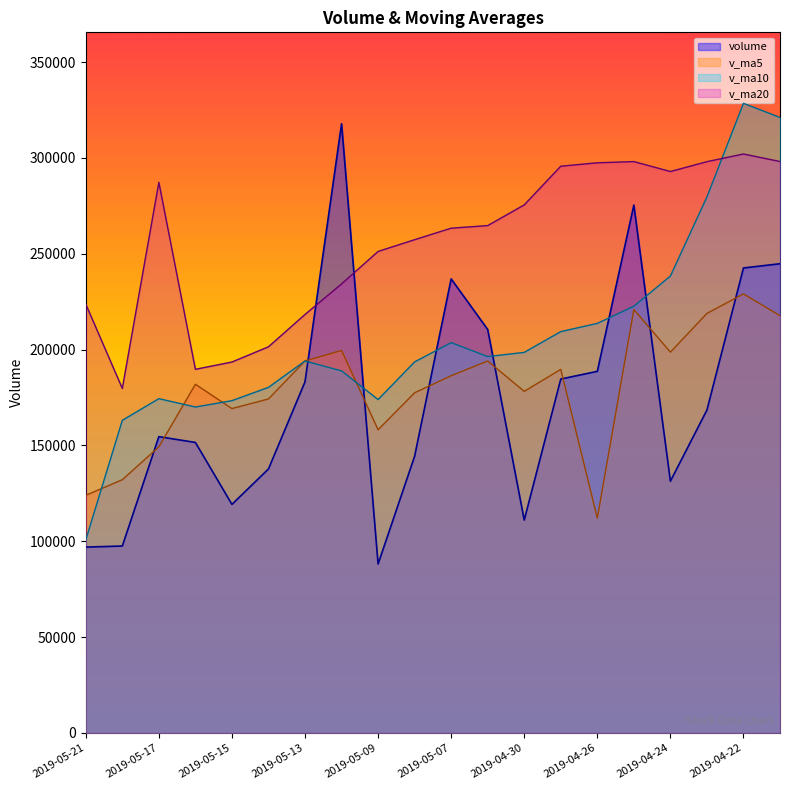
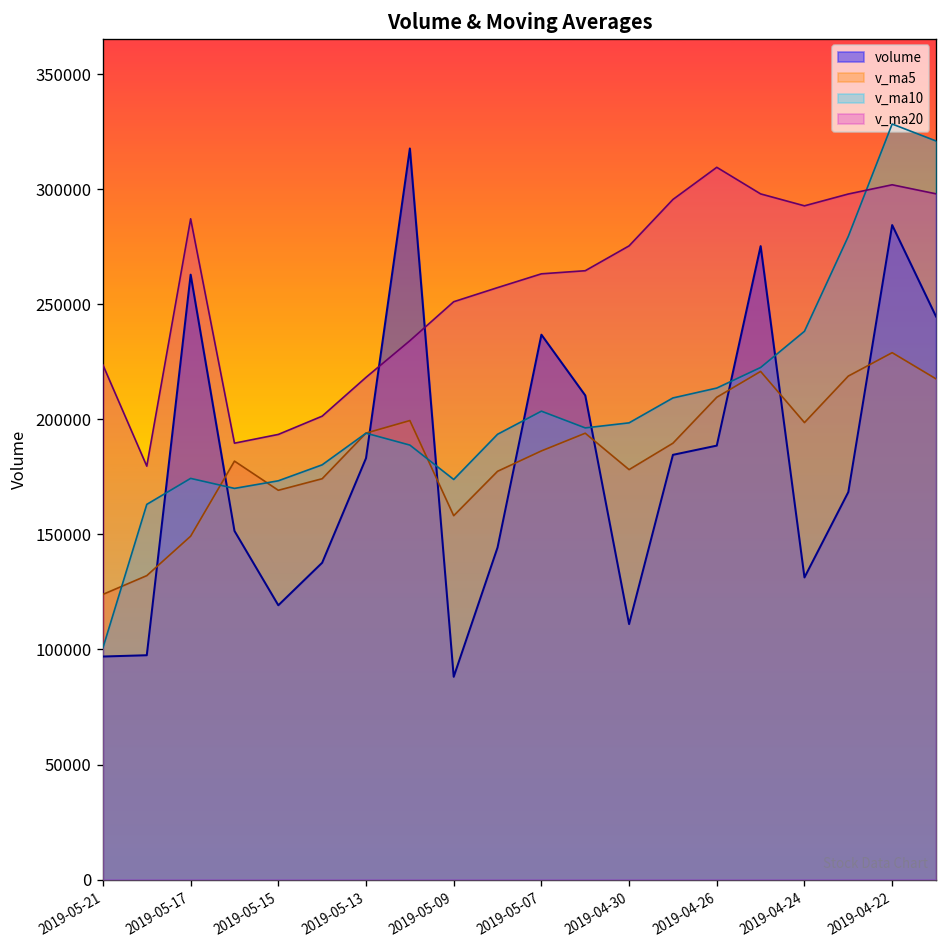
  {
    "volume": {
      "2019-05-21": 97000,
-     "2019-05-17": 155000,
+     "2019-05-17": 263000,
      "2019-05-15": 119000,
      "2019-05-13": 183000,
      "2019-05-09": 88000,
      "2019-05-07": 237000,
      "2019-04-30": 111000,
      "2019-04-26": 189000,
      "2019-04-24": 131000,
-     "2019-04-22": 243000
+     "2019-04-22": 285000
    },
    "v_ma5": {
      "2019-05-21": 124000,
      "2019-05-17": 149000,
      "2019-05-15": 169000,
      "2019-05-09": 158000,
      "2019-05-07": 186000,
      "2019-04-30": 178000,
-     "2019-04-26": 112000,
+     "2019-04-26": 210000,
      "2019-04-24": 199000,
      "2019-04-22": 229000
    },
    "v_ma10": {
      "2019-05-21": 101000,
      "2019-05-17": 174000,
      "2019-05-15": 173000,
      "2019-05-09": 174000,
      "2019-05-07": 204000,
      "2019-04-30": 199000,
      "2019-04-26": 214000,
      "2019-04-24": 238000
    },
    "v_ma20": {
      "2019-05-21": 224000,
      "2019-05-17": 287000,
      "2019-05-15": 193000,
      "2019-05-13": 218000,
      "2019-05-09": 251000,
      "2019-05-07": 263000,
      "2019-04-30": 275000,
-     "2019-04-26": 297000,
+     "2019-04-26": 310000,
      "2019-04-24": 293000,
      "2019-04-22": 302000
    }
  }
